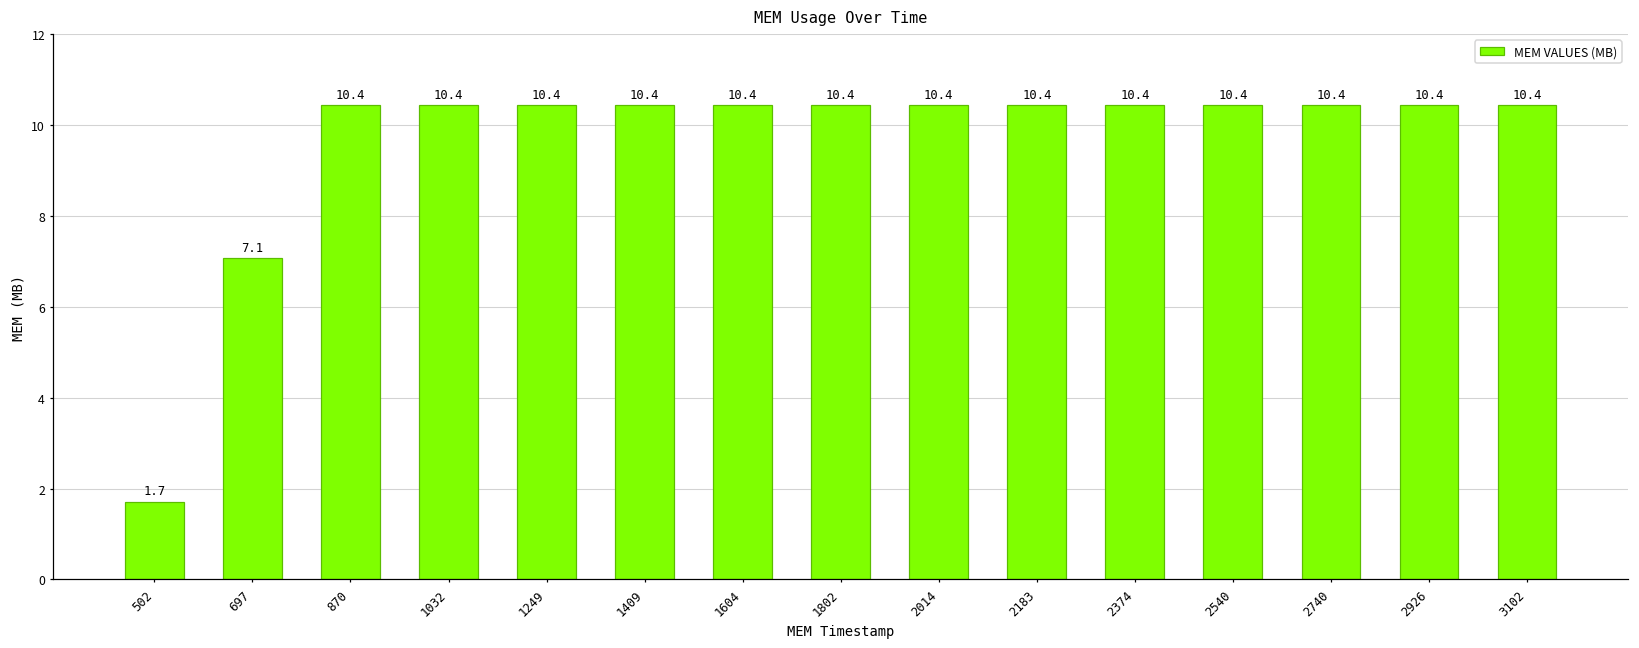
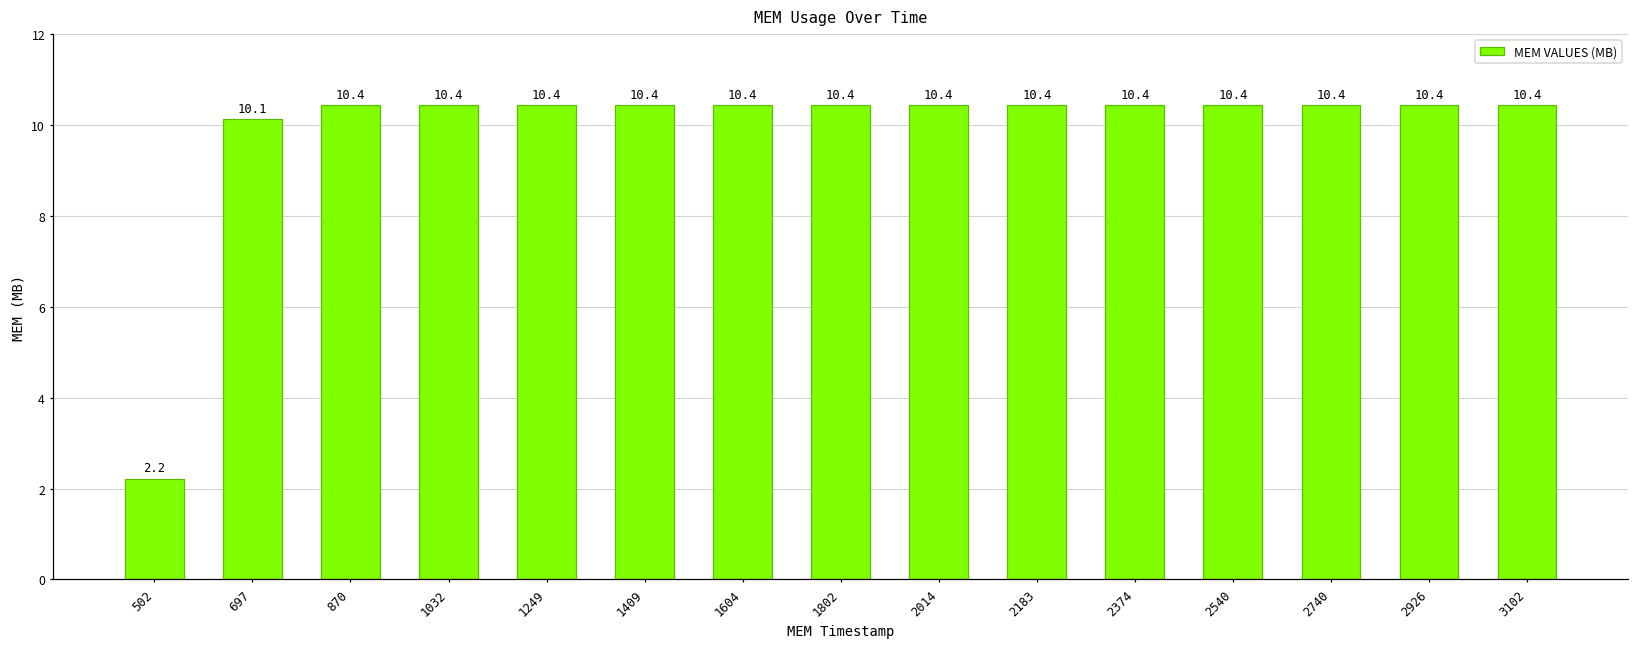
  {
-   "502": 1.7,
-   "697": 7.1,
+   "502": 2.2,
+   "697": 10.1,
    "870": 10.4,
    "1032": 10.4,
    "1249": 10.4,
    "1409": 10.4,
    "1604": 10.4,
    "1802": 10.4,
    "2014": 10.4,
    "2183": 10.4,
    "2374": 10.4,
    "2540": 10.4,
    "2740": 10.4,
    "2926": 10.4,
    "3102": 10.4
  }
